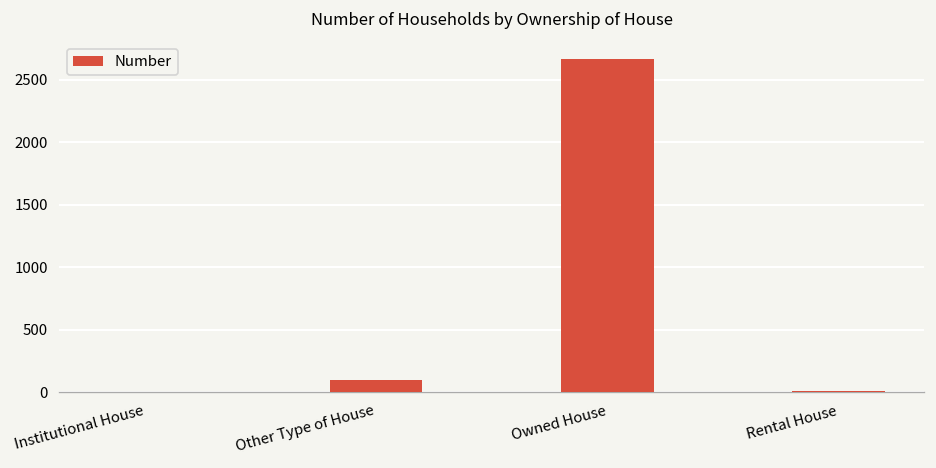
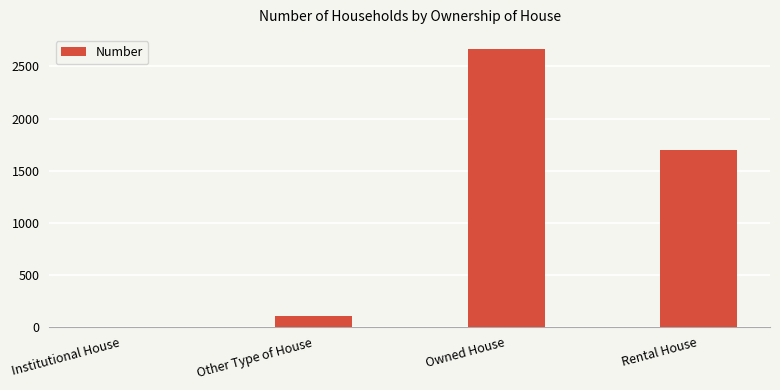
  {
    "Institutional House": 0,
    "Other Type of House": 100,
    "Owned House": 2670,
-   "Rental House": 10
+   "Rental House": 1700
  }
